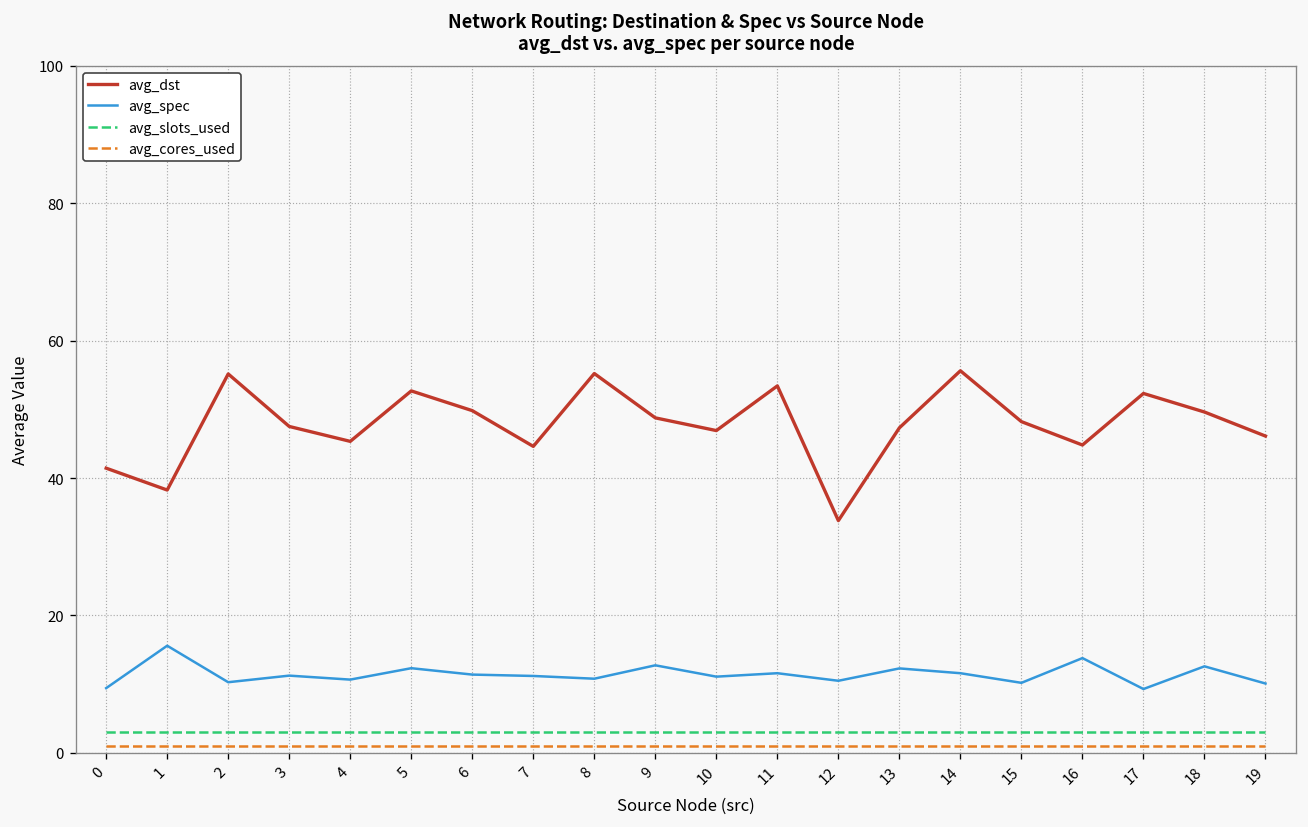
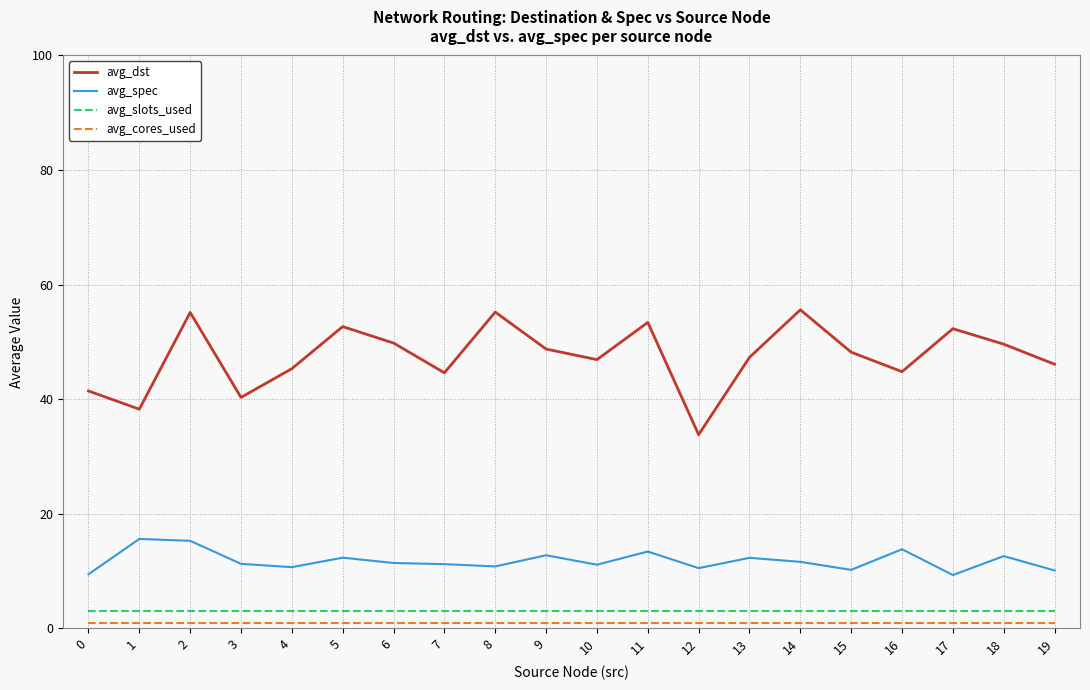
  {
    "avg_dst": {
      "0": 41,
      "1": 38,
      "2": 55,
-     "3": 48,
+     "3": 40,
      "4": 45,
      "5": 53,
      "6": 50,
      "7": 45,
      "8": 55,
      "9": 49,
      "10": 47,
      "11": 53,
      "12": 34,
      "13": 47,
      "14": 56,
      "15": 48,
      "16": 45,
      "17": 52,
      "18": 50,
      "19": 46
    },
    "avg_spec": {
      "0": 9,
      "1": 16,
-     "2": 10,
+     "2": 15,
      "3": 11,
      "4": 11,
      "5": 12,
      "6": 11,
      "7": 11,
      "8": 11,
      "9": 13,
      "10": 11,
-     "11": 12,
+     "11": 13,
      "12": 11,
      "13": 12,
      "14": 12,
      "15": 10,
      "16": 14,
      "17": 9,
      "18": 13,
      "19": 10
    },
    "avg_slots_used": {
      "0": 3,
      "1": 3,
      "2": 3,
      "3": 3,
      "4": 3,
      "5": 3,
      "6": 3,
      "7": 3,
      "8": 3,
      "9": 3,
      "10": 3,
      "11": 3,
      "12": 3,
      "13": 3,
      "14": 3,
      "15": 3,
      "16": 3,
      "17": 3,
      "18": 3,
      "19": 3
    },
    "avg_cores_used": {
      "0": 1,
      "1": 1,
      "2": 1,
      "3": 1,
      "4": 1,
      "5": 1,
      "6": 1,
      "7": 1,
      "8": 1,
      "9": 1,
      "10": 1,
      "11": 1,
      "12": 1,
      "13": 1,
      "14": 1,
      "15": 1,
      "16": 1,
      "17": 1,
      "18": 1,
      "19": 1
    }
  }
